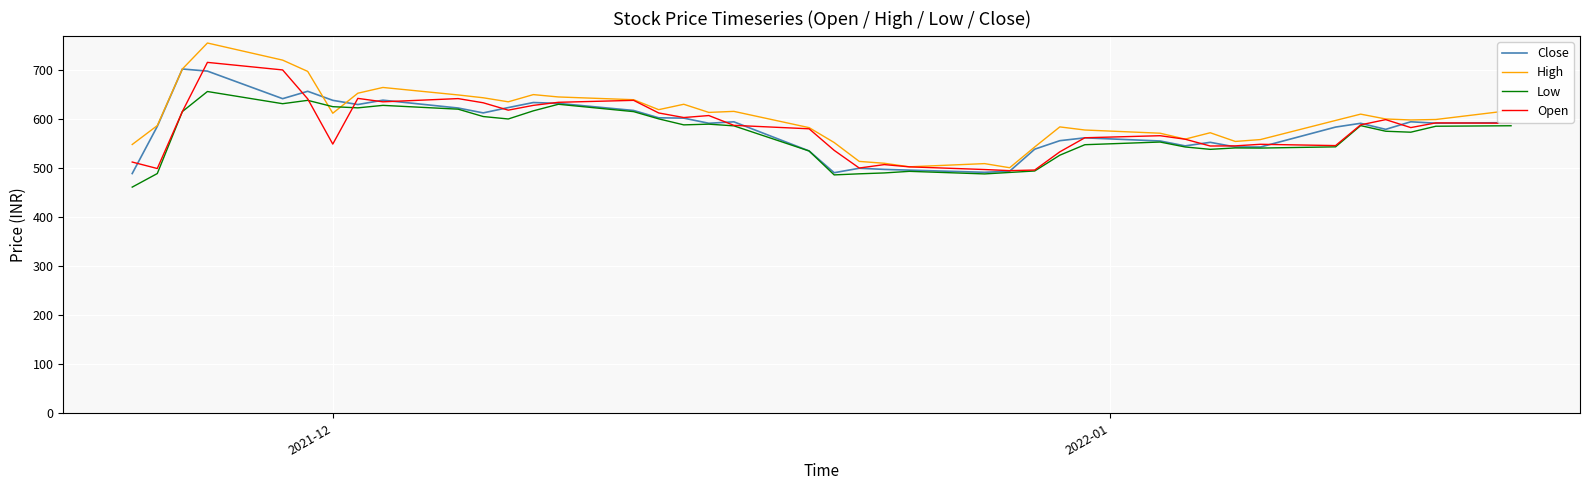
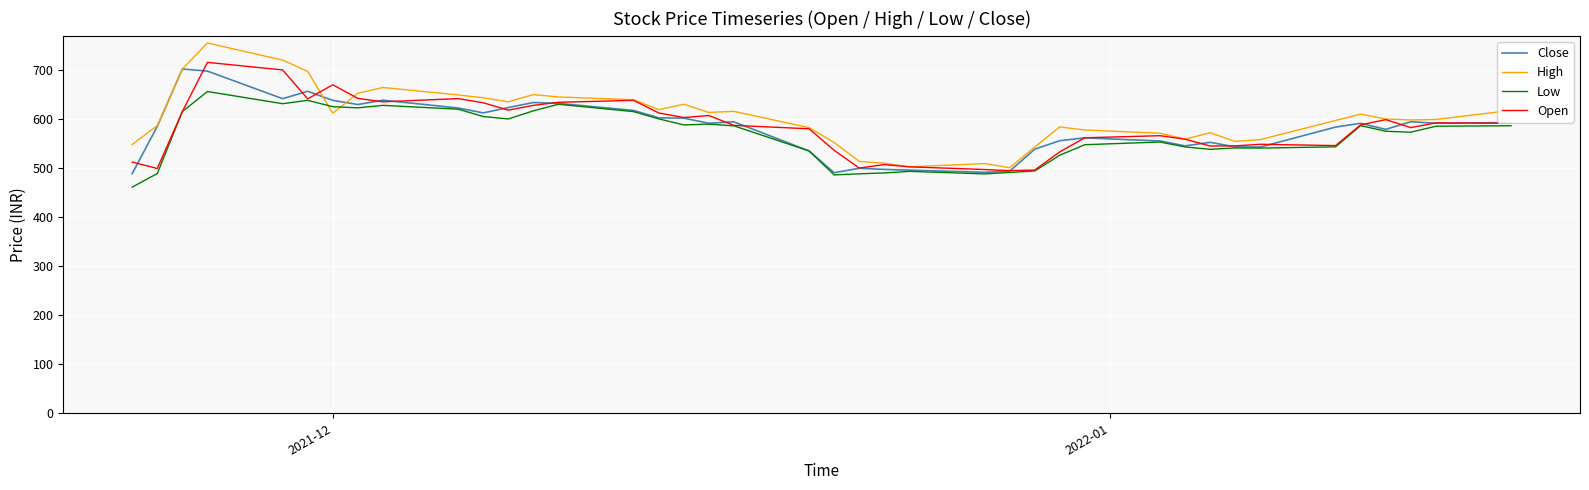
  {
    "Close": {
      "2021-12": 640
    },
    "High": {
      "2021-12": 610
    },
    "Low": {
      "2021-12": 630
    },
    "Open": {
-     "2021-12": 550
+     "2021-12": 670
    }
  }
